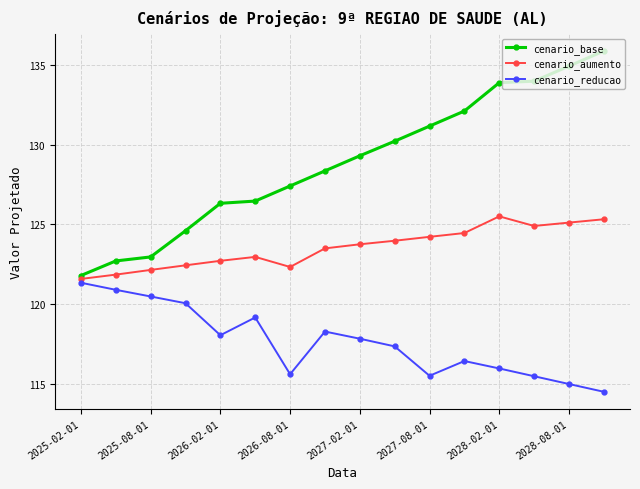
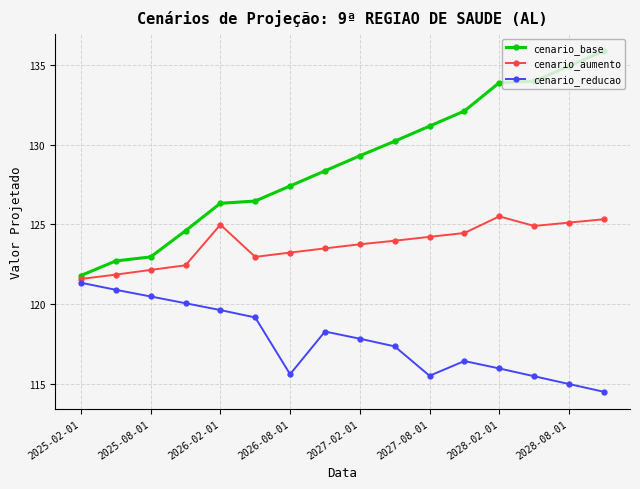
  {
    "cenario_base": {
      "2025-02-01": 121.8,
      "2025-08-01": 123.0,
      "2026-02-01": 126.3,
      "2026-08-01": 127.4,
      "2027-02-01": 129.3,
      "2027-08-01": 131.2,
      "2028-02-01": 133.9
    },
    "cenario_aumento": {
      "2025-02-01": 121.6,
      "2025-08-01": 122.1,
-     "2026-02-01": 122.7,
-     "2026-08-01": 122.3,
+     "2026-02-01": 125.0,
+     "2026-08-01": 123.2,
      "2027-02-01": 123.8,
      "2027-08-01": 124.2,
      "2028-02-01": 125.5,
      "2028-08-01": 125.1
    },
    "cenario_reducao": {
      "2025-02-01": 121.3,
      "2025-08-01": 120.5,
-     "2026-02-01": 118.0,
+     "2026-02-01": 119.6,
      "2026-08-01": 115.6,
      "2027-02-01": 117.8,
      "2027-08-01": 115.5,
      "2028-02-01": 116.0,
      "2028-08-01": 115.0
    }
  }
